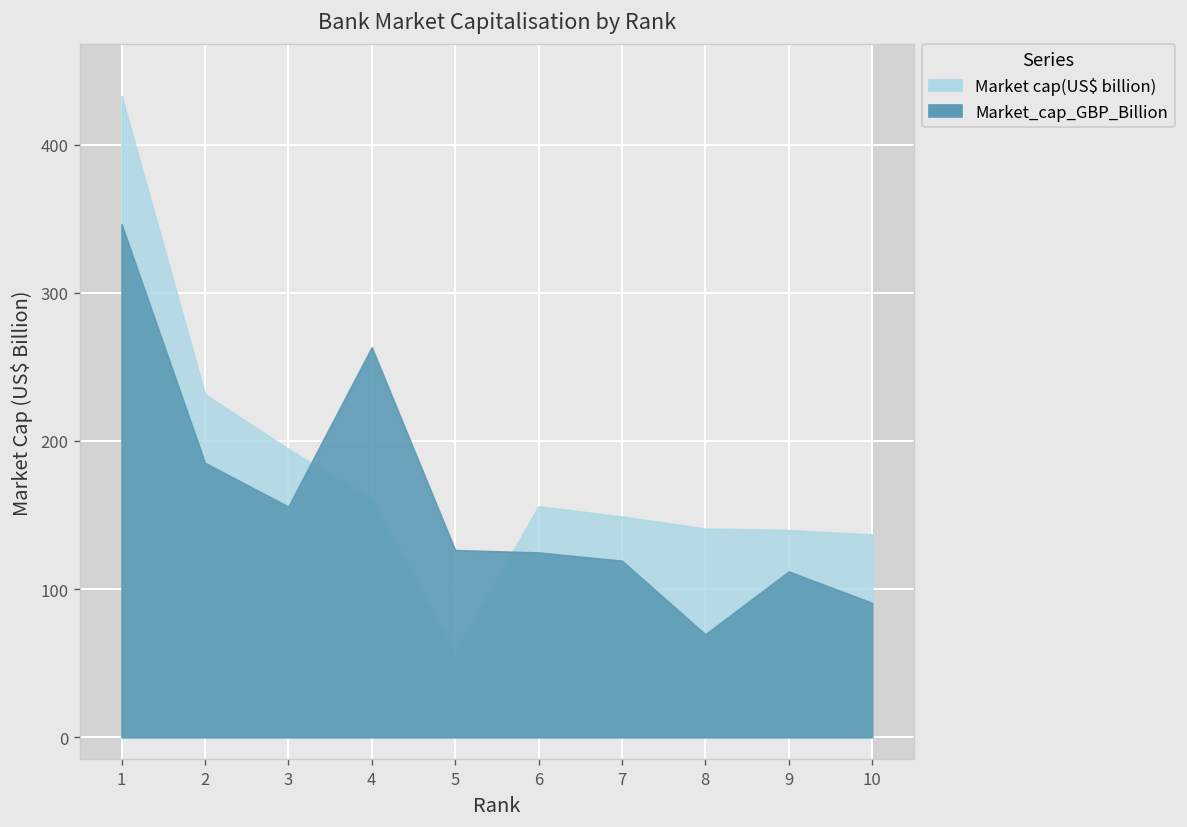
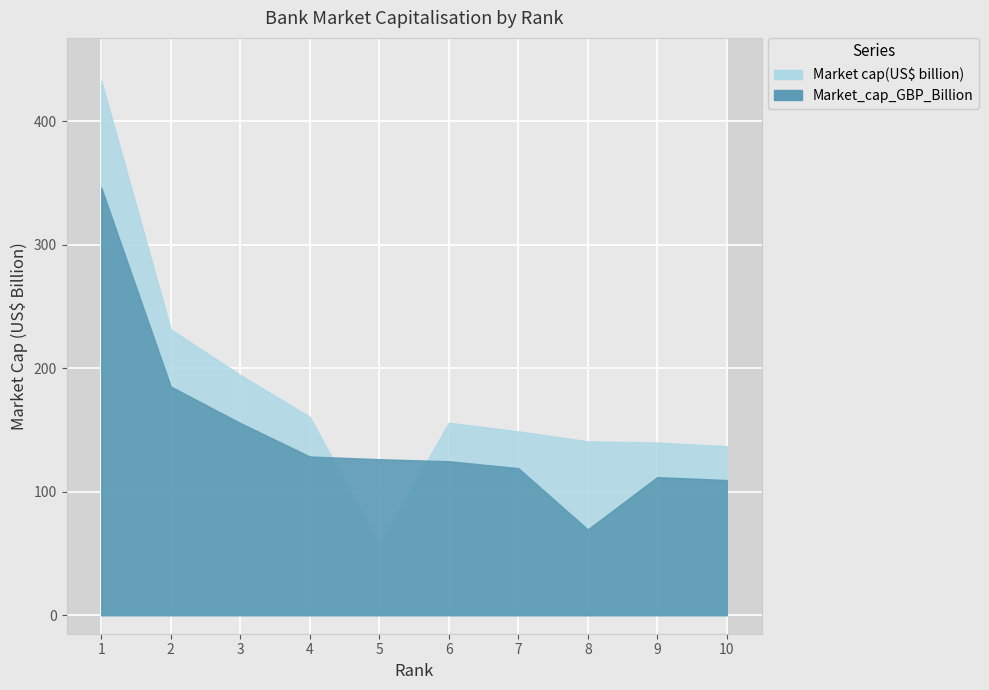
  {
    "Market cap(US$ billion)": {
      "1": 433,
      "2": 232,
      "3": 195,
      "4": 161,
      "5": 57,
      "6": 156,
      "7": 149,
      "8": 141,
      "9": 140,
      "10": 137
    },
    "Market_cap_GBP_Billion": {
      "1": 346,
      "2": 185,
      "3": 156,
-     "4": 263,
+     "4": 129,
      "5": 126,
      "6": 125,
      "7": 119,
      "8": 69,
      "9": 112,
-     "10": 91
+     "10": 109
    }
  }
